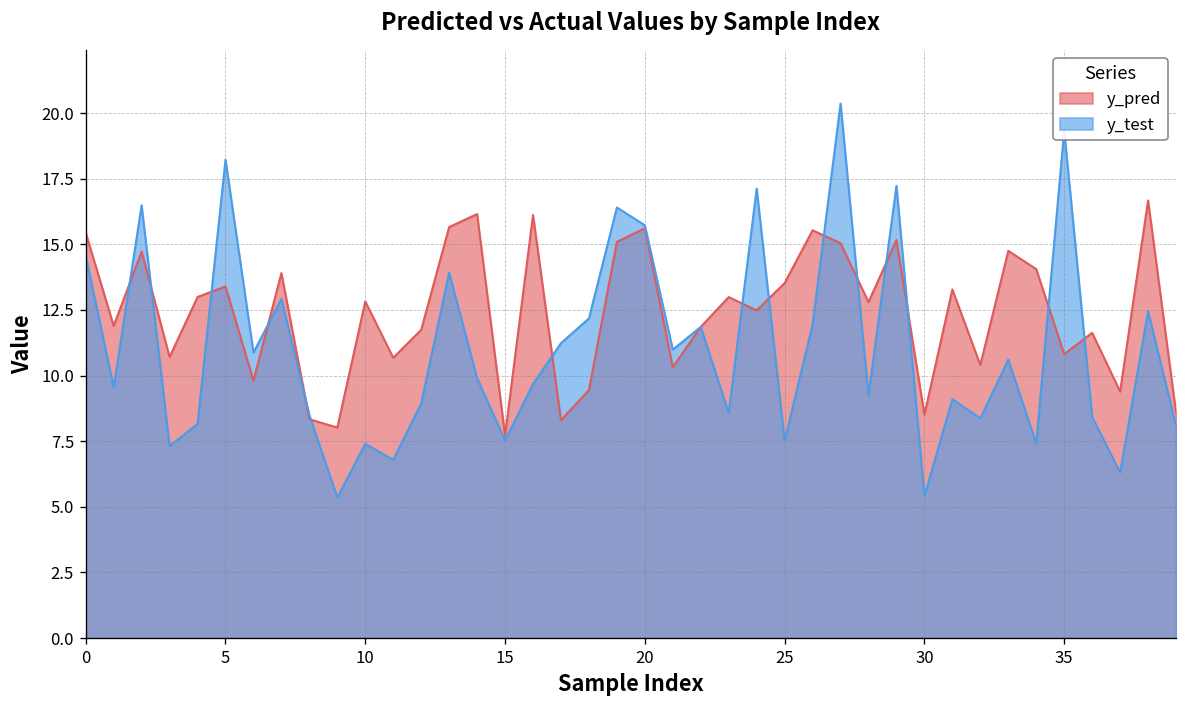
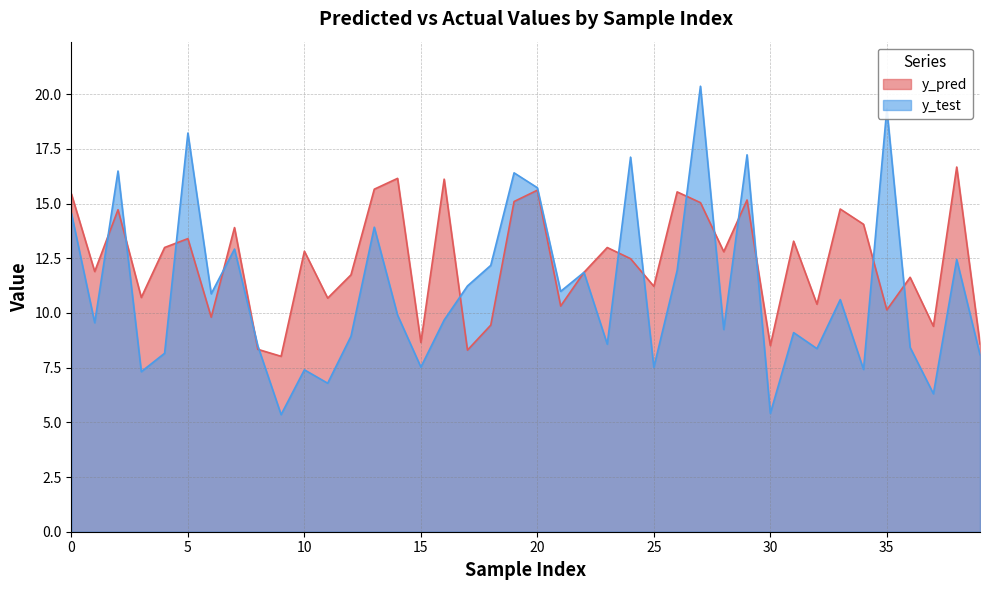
  {
    "y_pred": {
      "0": 15.4,
      "5": 13.4,
      "10": 12.8,
-     "15": 7.7,
-     "25": 13.5,
+     "15": 8.7,
+     "25": 11.2,
      "30": 8.5,
-     "35": 10.8
+     "35": 10.1
    },
    "y_test": {
      "0": 14.6,
      "5": 18.2,
      "10": 7.4,
      "15": 7.5,
      "25": 7.5,
      "30": 5.4
    }
  }
